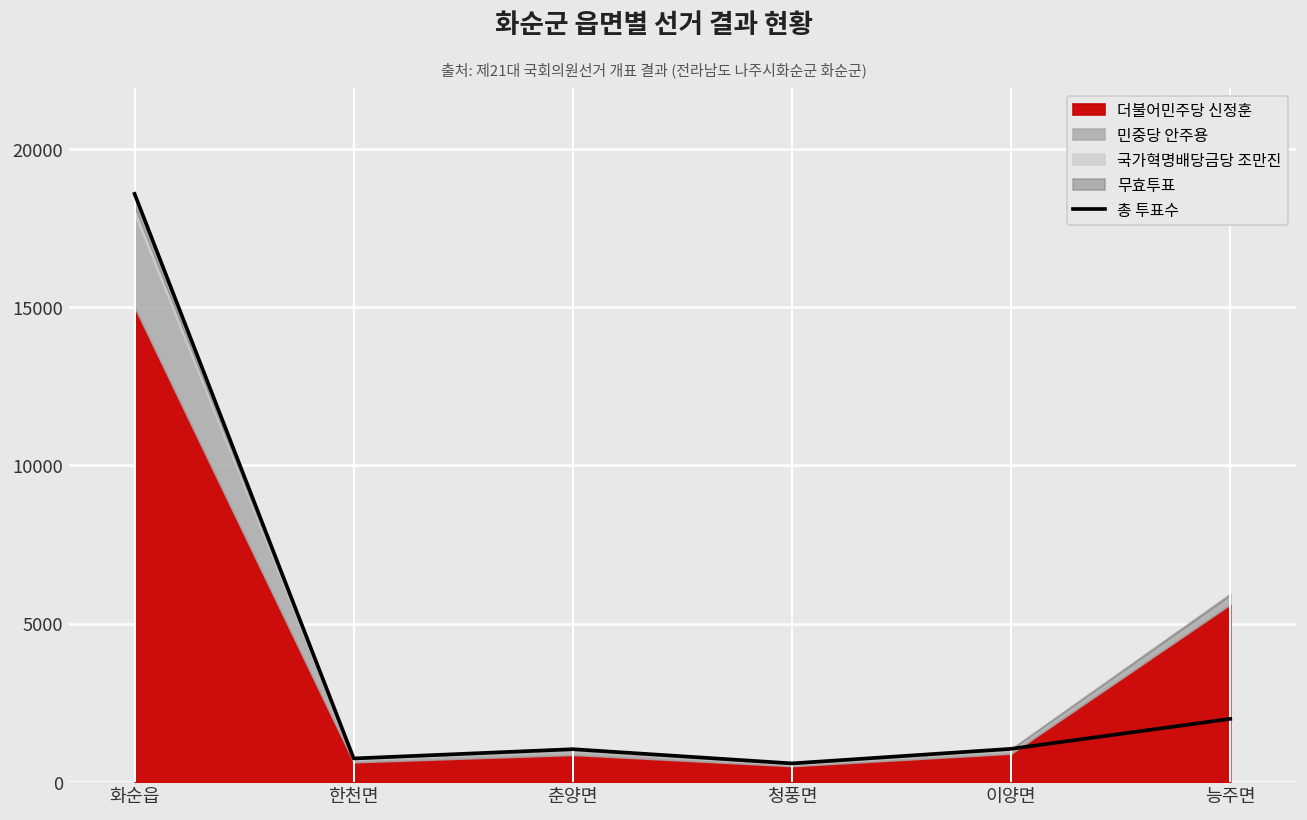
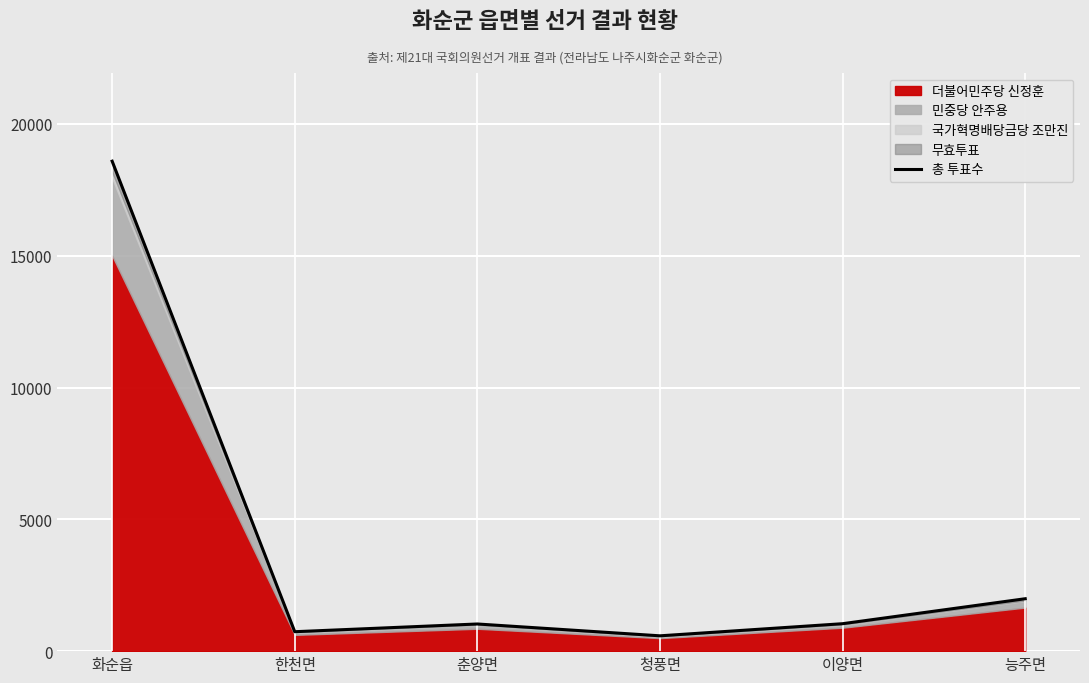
  {
    "더불어민주당 신정훈": {
      "화순읍": 15000,
      "춘양면": 800,
      "이양면": 900,
-     "능주면": 5600
+     "능주면": 1700
    }
  }
